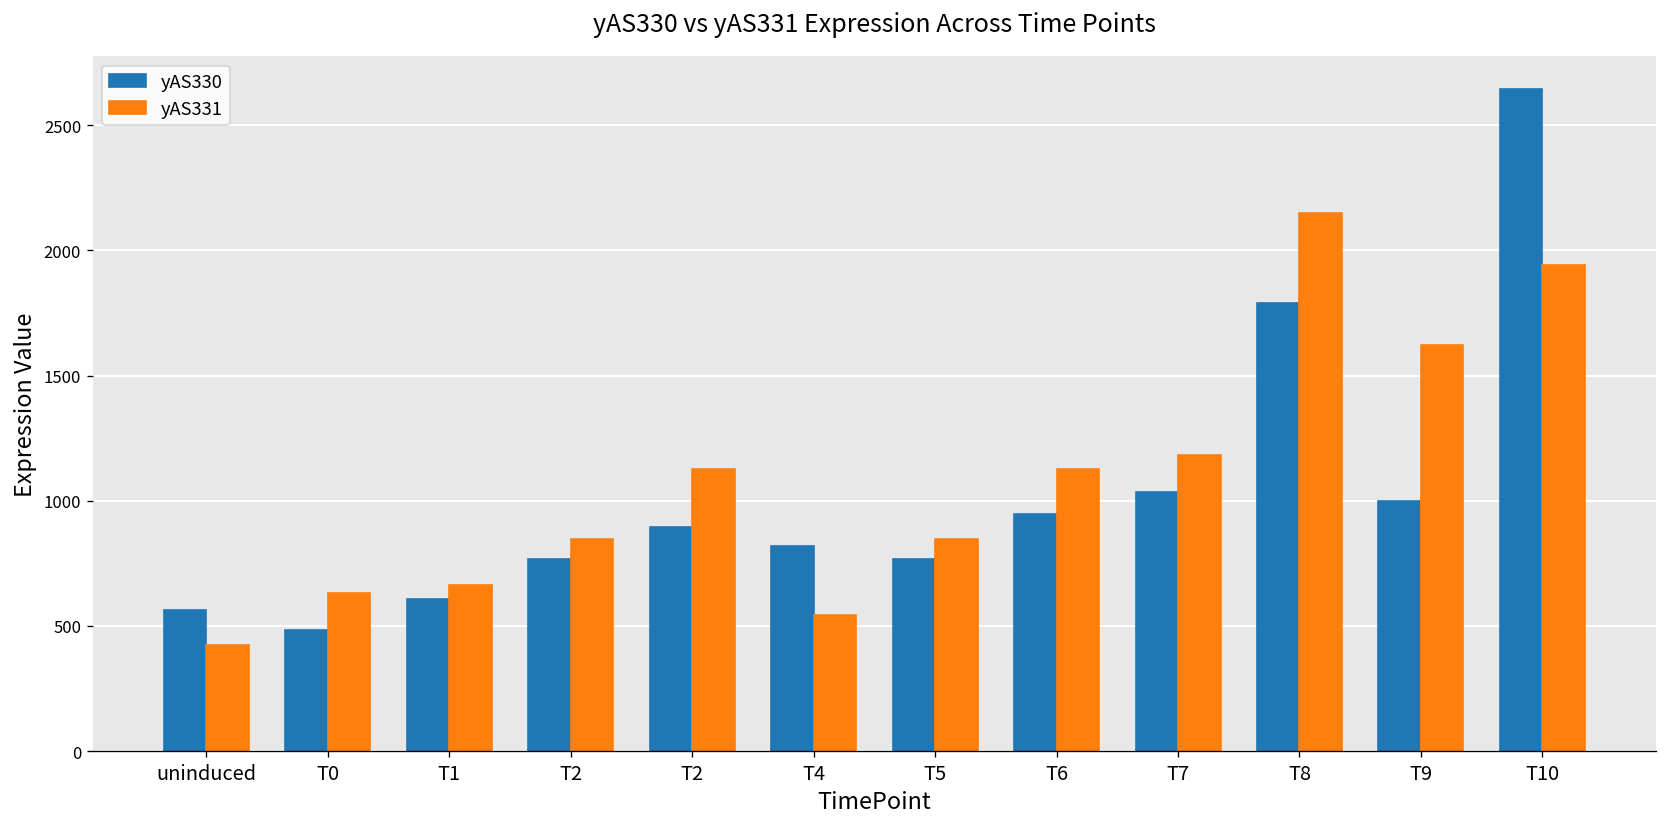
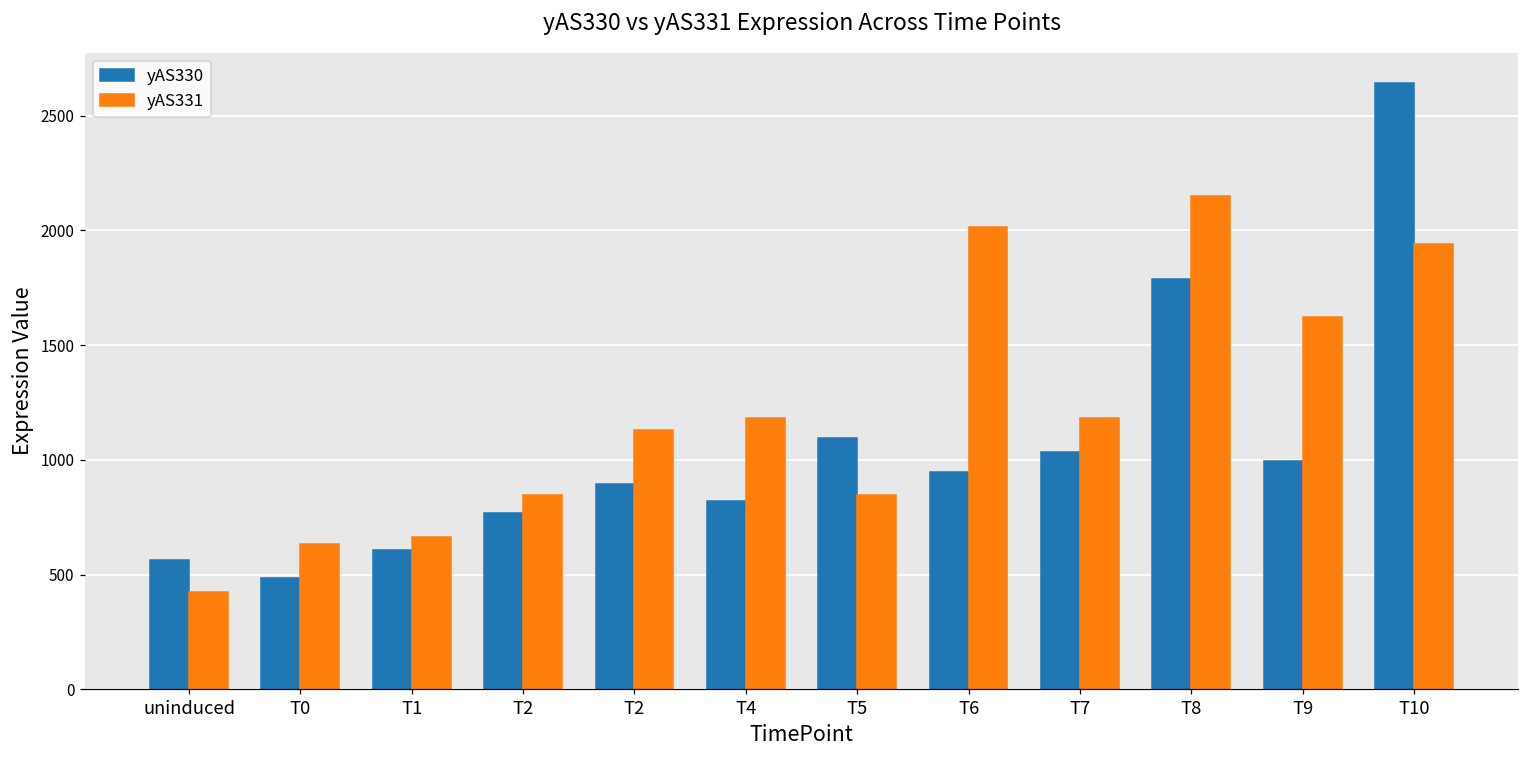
  {
    "yAS330": {
      "uninduced": 560,
      "T0": 480,
      "T1": 610,
      "T4": 820,
-     "T5": 770,
+     "T5": 1100,
      "T6": 950,
      "T7": 1030,
      "T8": 1790,
      "T9": 1000,
      "T10": 2640
    },
    "yAS331": {
      "uninduced": 420,
      "T0": 630,
      "T1": 660,
-     "T4": 540,
+     "T4": 1180,
      "T5": 850,
-     "T6": 1130,
+     "T6": 2020,
      "T7": 1180,
      "T8": 2150,
      "T9": 1620,
      "T10": 1940
    }
  }
